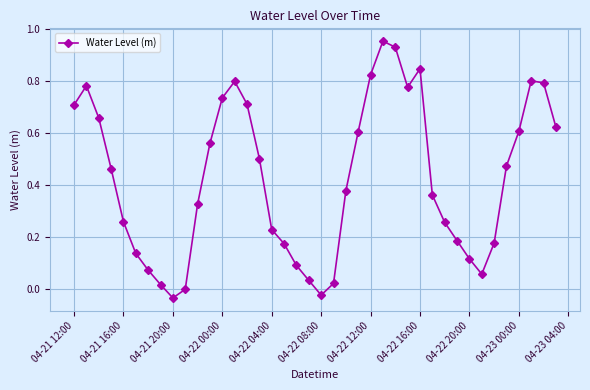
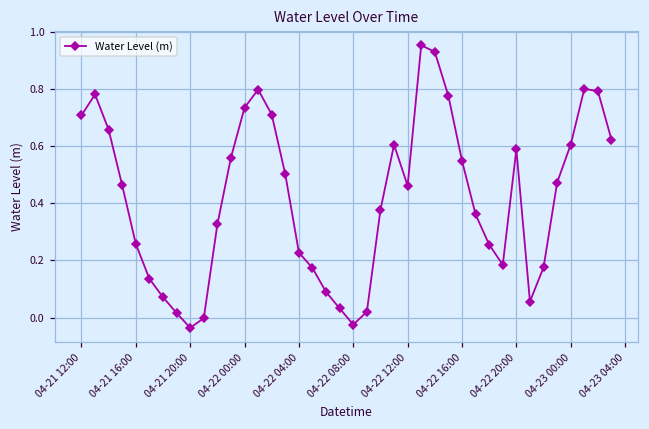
  {
    "04-21 12:00": 0.71,
    "04-21 16:00": 0.26,
    "04-21 20:00": -0.04,
    "04-22 00:00": 0.73,
    "04-22 04:00": 0.23,
    "04-22 08:00": -0.02,
-   "04-22 12:00": 0.82,
-   "04-22 16:00": 0.85,
-   "04-22 20:00": 0.12,
+   "04-22 12:00": 0.46,
+   "04-22 16:00": 0.55,
+   "04-22 20:00": 0.59,
    "04-23 00:00": 0.61
  }
